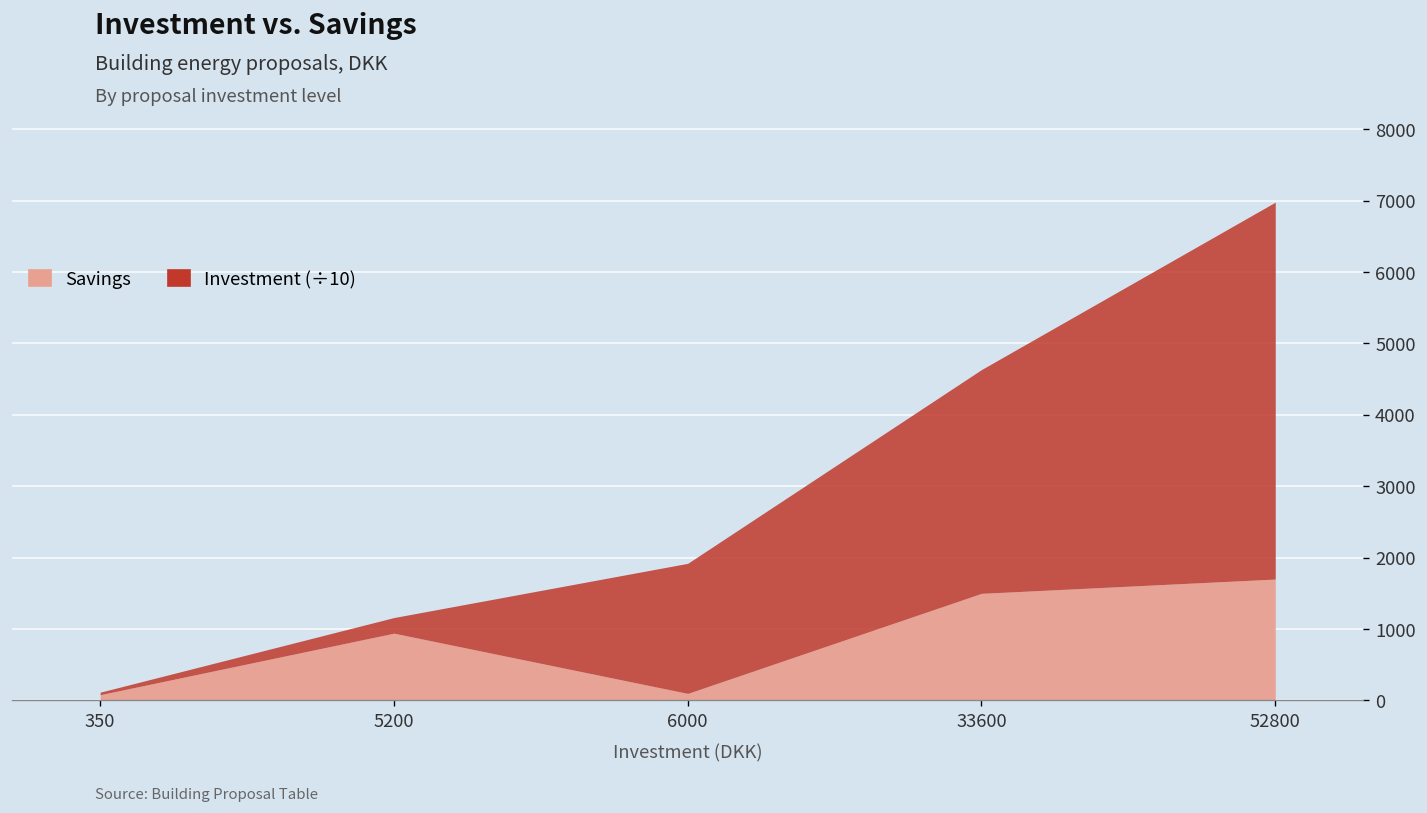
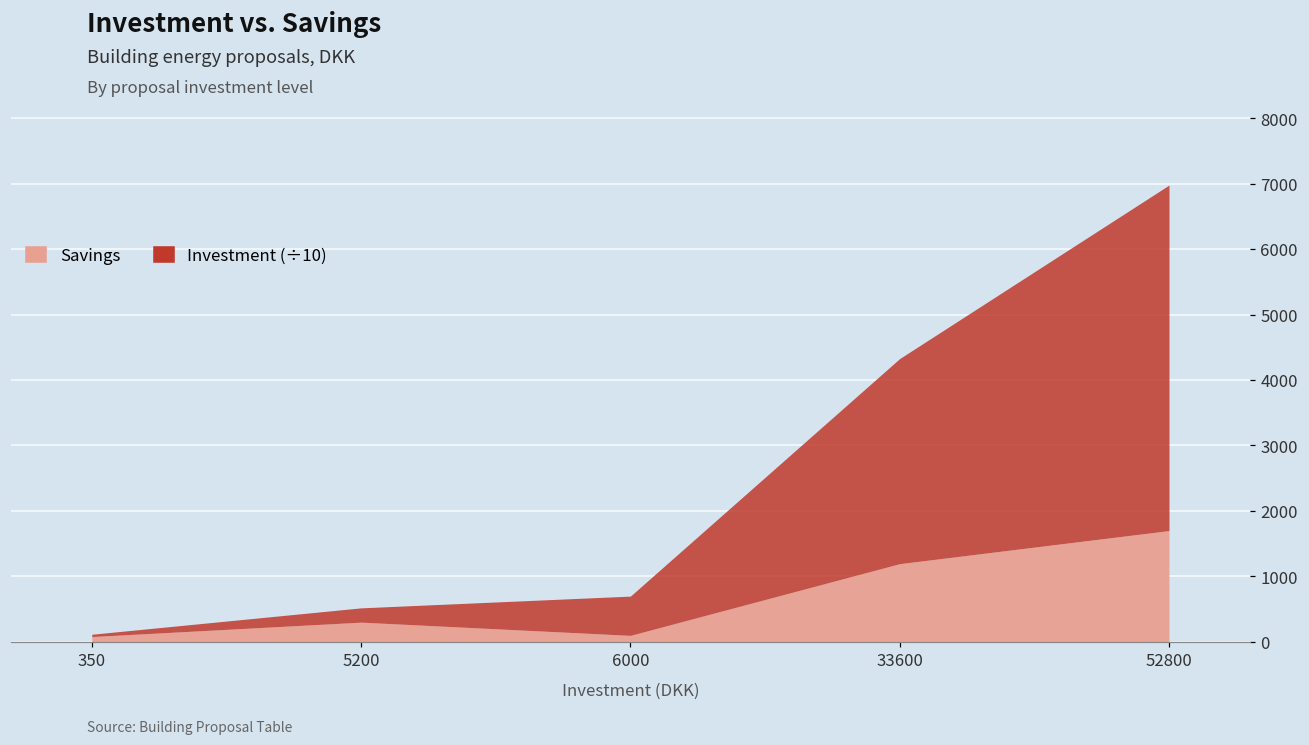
  {
    "Savings": {
-     "5200": 900,
+     "5200": 300,
      "6000": 100,
-     "33600": 1500,
+     "33600": 1200,
      "52800": 1700
    },
    "Investment (÷10)": {
      "5200": 200,
-     "6000": 1800,
+     "6000": 600,
      "33600": 3100,
      "52800": 5300
    }
  }
